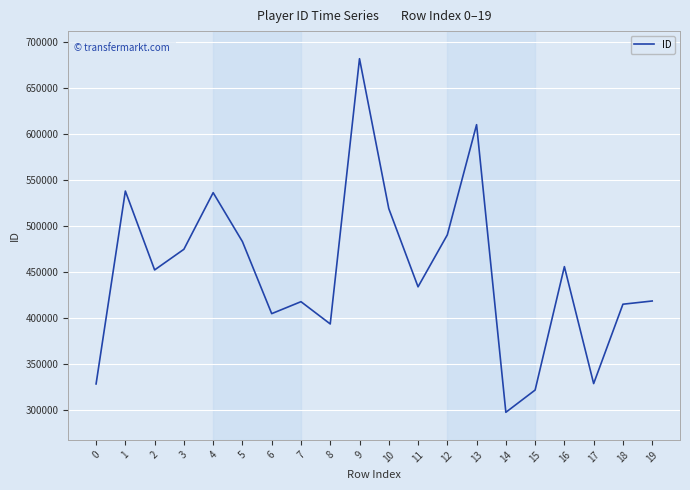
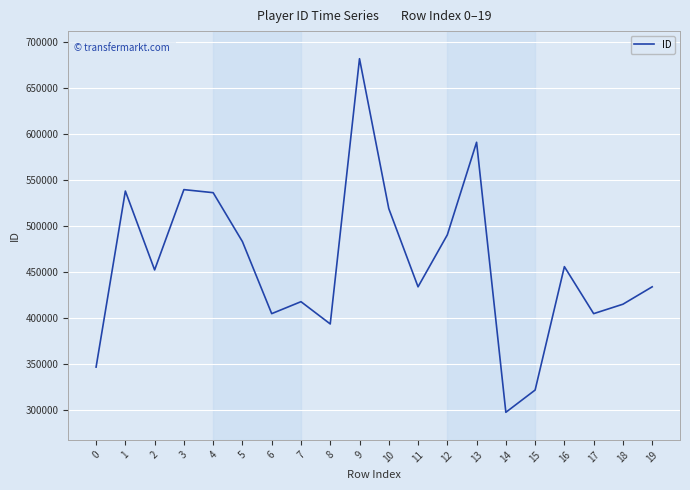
  {
-   "0": 330000,
+   "0": 350000,
    "1": 540000,
    "2": 450000,
-   "3": 470000,
+   "3": 540000,
    "4": 540000,
    "5": 480000,
    "6": 400000,
    "7": 420000,
    "8": 390000,
    "9": 680000,
    "10": 520000,
    "11": 430000,
    "12": 490000,
-   "13": 610000,
+   "13": 590000,
    "14": 300000,
    "15": 320000,
    "16": 460000,
-   "17": 330000,
+   "17": 400000,
    "18": 420000,
-   "19": 420000
+   "19": 430000
  }
